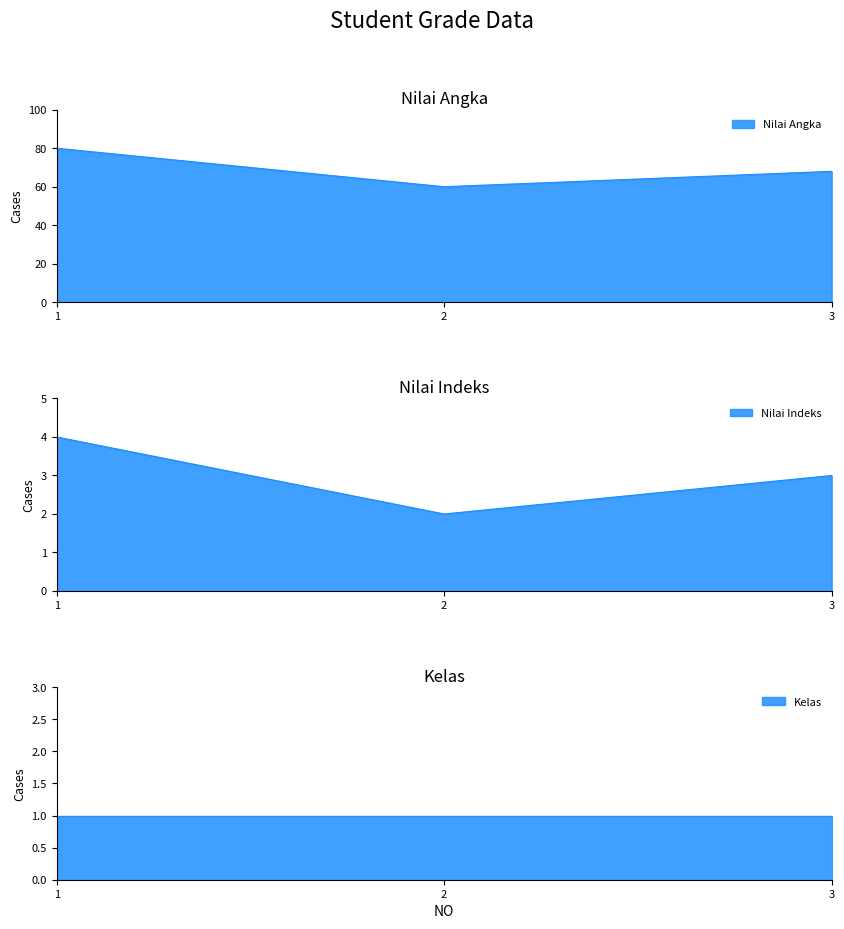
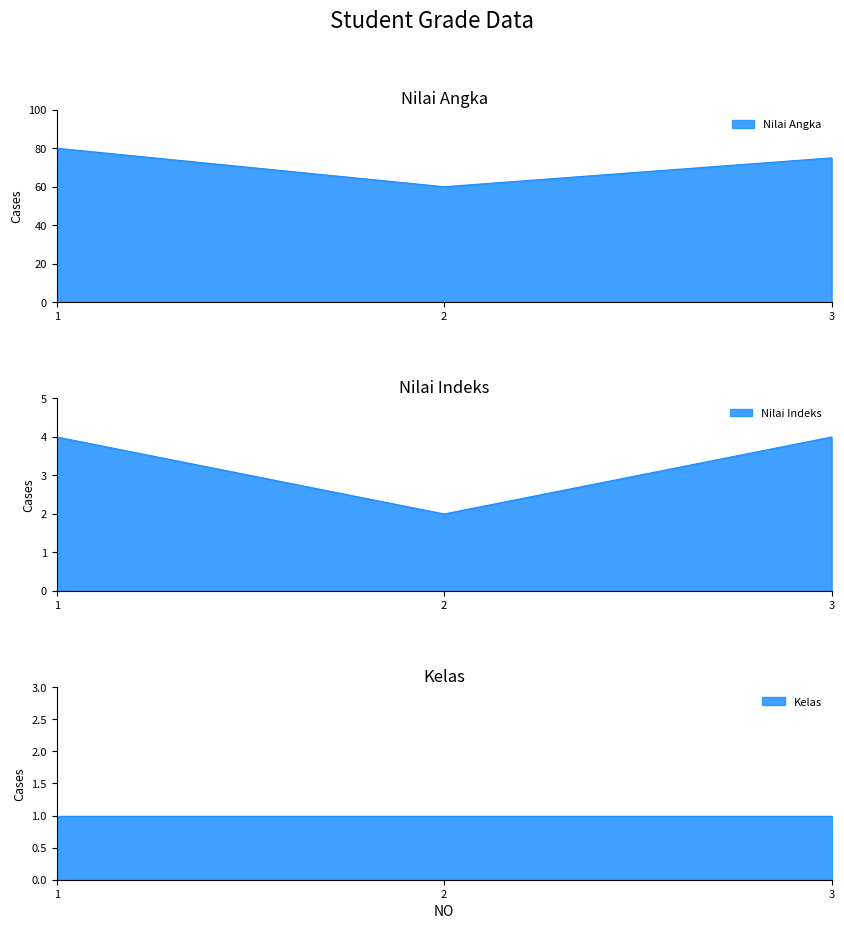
  {
    "Nilai Angka": {
      "1": 80,
      "2": 60,
-     "3": 68
+     "3": 75
    },
    "Nilai Indeks": {
      "1": 4,
      "2": 2,
-     "3": 3
+     "3": 4
    },
    "Kelas": {
      "1": 1.0,
      "2": 1.0,
      "3": 1.0
    }
  }
